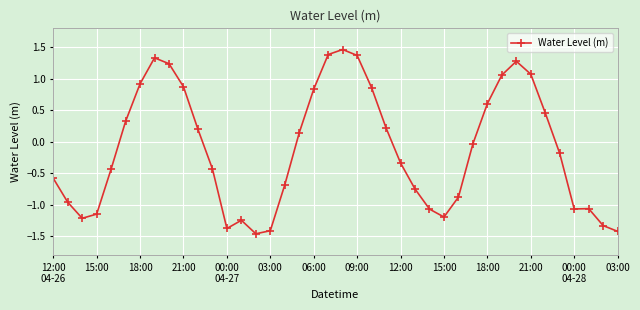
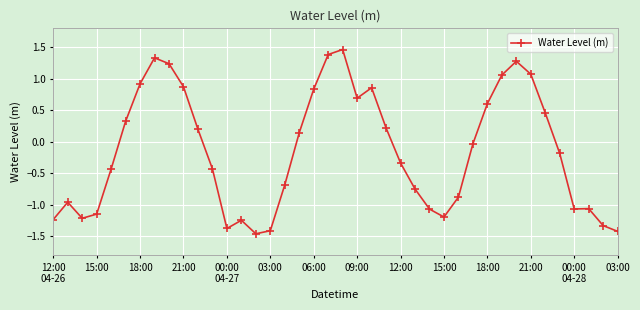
  {
-   "12:00 04-26": -0.6,
+   "12:00 04-26": -1.2,
    "00:00 04-27": -1.4,
    "06:00": 0.8,
-   "09:00": 1.4,
+   "09:00": 0.7,
    "12:00": -0.3,
    "00:00 04-28": -1.1
  }
